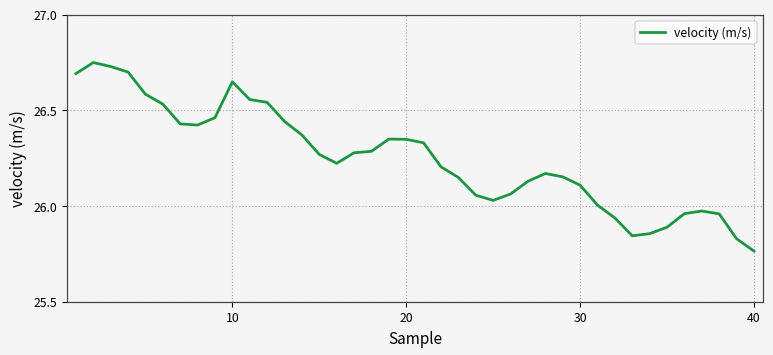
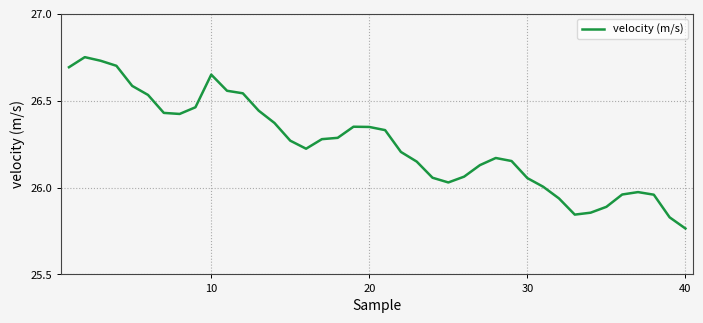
  {
    "10": 26.65,
    "20": 26.35,
-   "30": 26.11,
+   "30": 26.05,
    "40": 25.76
  }
